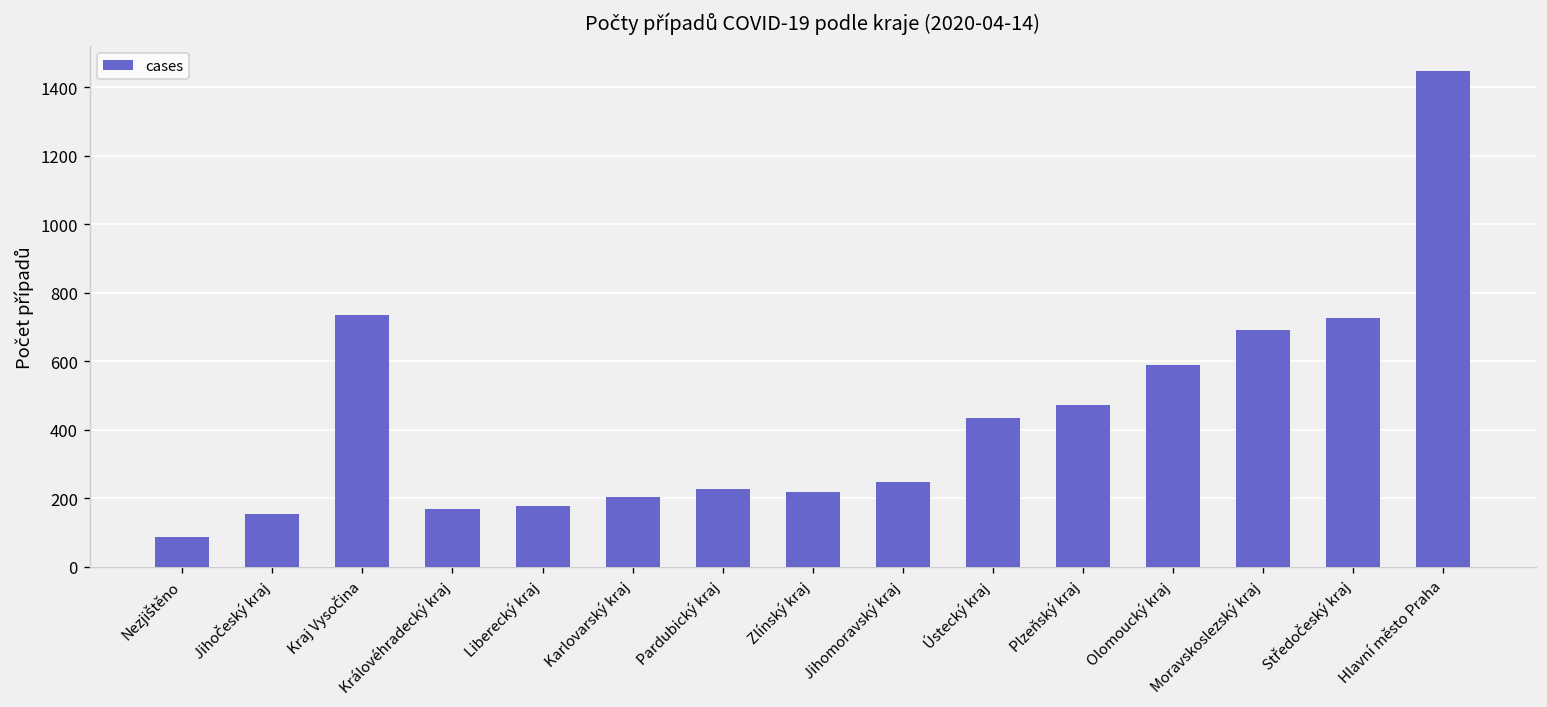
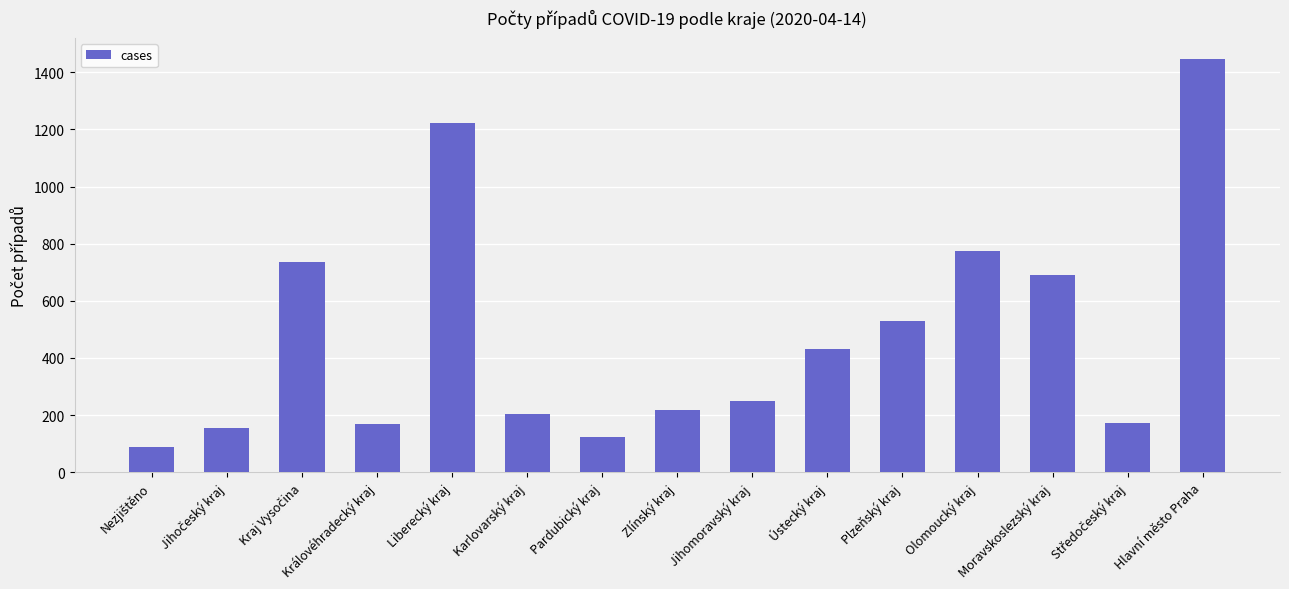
  {
    "Nezjištěno": 90,
    "Jihočeský kraj": 160,
    "Kraj Vysočina": 740,
    "Královéhradecký kraj": 170,
-   "Liberecký kraj": 180,
+   "Liberecký kraj": 1220,
    "Karlovarský kraj": 200,
-   "Pardubický kraj": 230,
+   "Pardubický kraj": 130,
    "Zlínský kraj": 220,
    "Jihomoravský kraj": 250,
    "Ústecký kraj": 430,
-   "Plzeňský kraj": 470,
-   "Olomoucký kraj": 590,
+   "Plzeňský kraj": 530,
+   "Olomoucký kraj": 780,
    "Moravskoslezský kraj": 690,
-   "Středočeský kraj": 730,
+   "Středočeský kraj": 170,
    "Hlavní město Praha": 1450
  }
